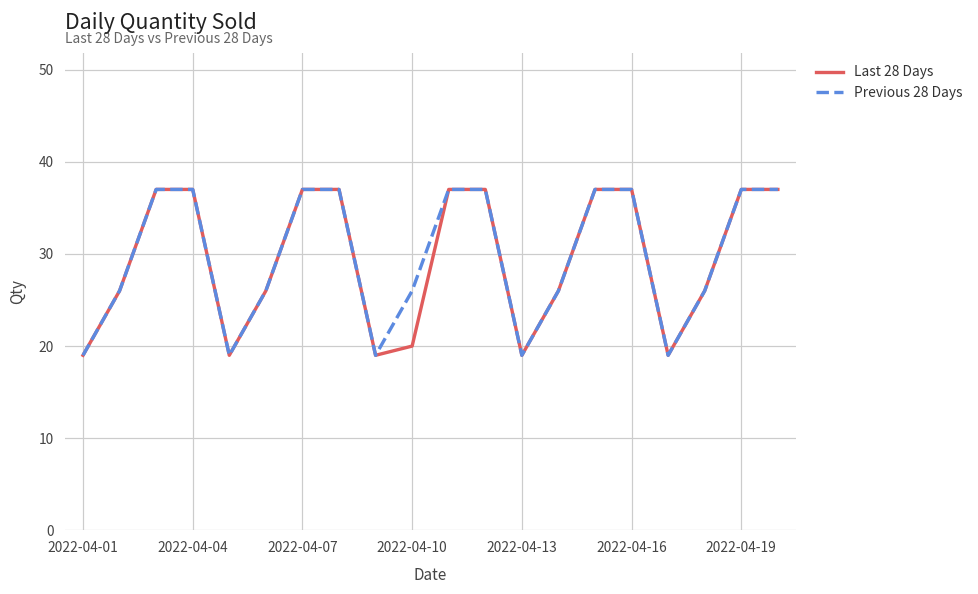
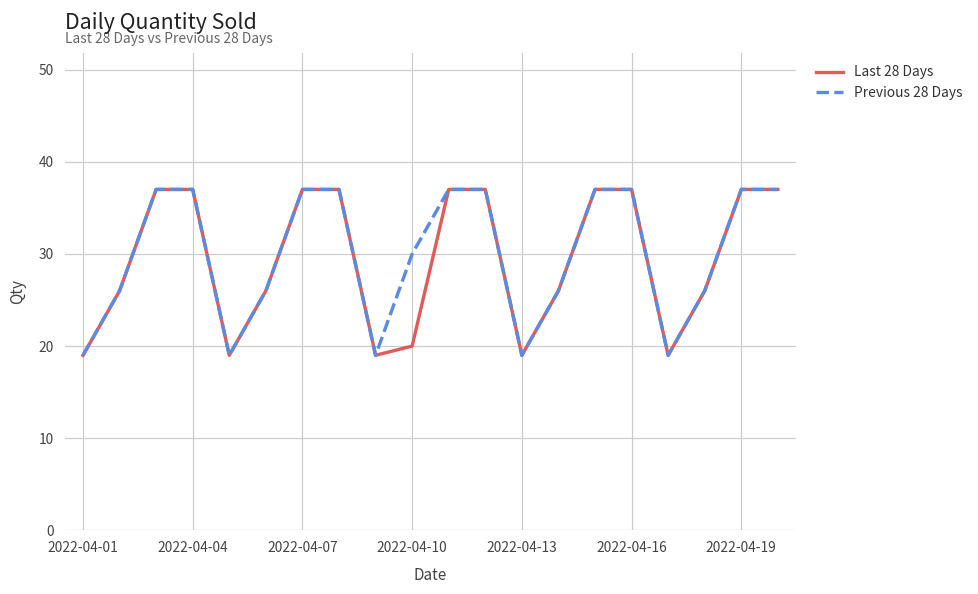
  {
    "Last 28 Days": {
      "2022-04-10": 20
    },
    "Previous 28 Days": {
-     "2022-04-10": 26
+     "2022-04-10": 30
    }
  }
